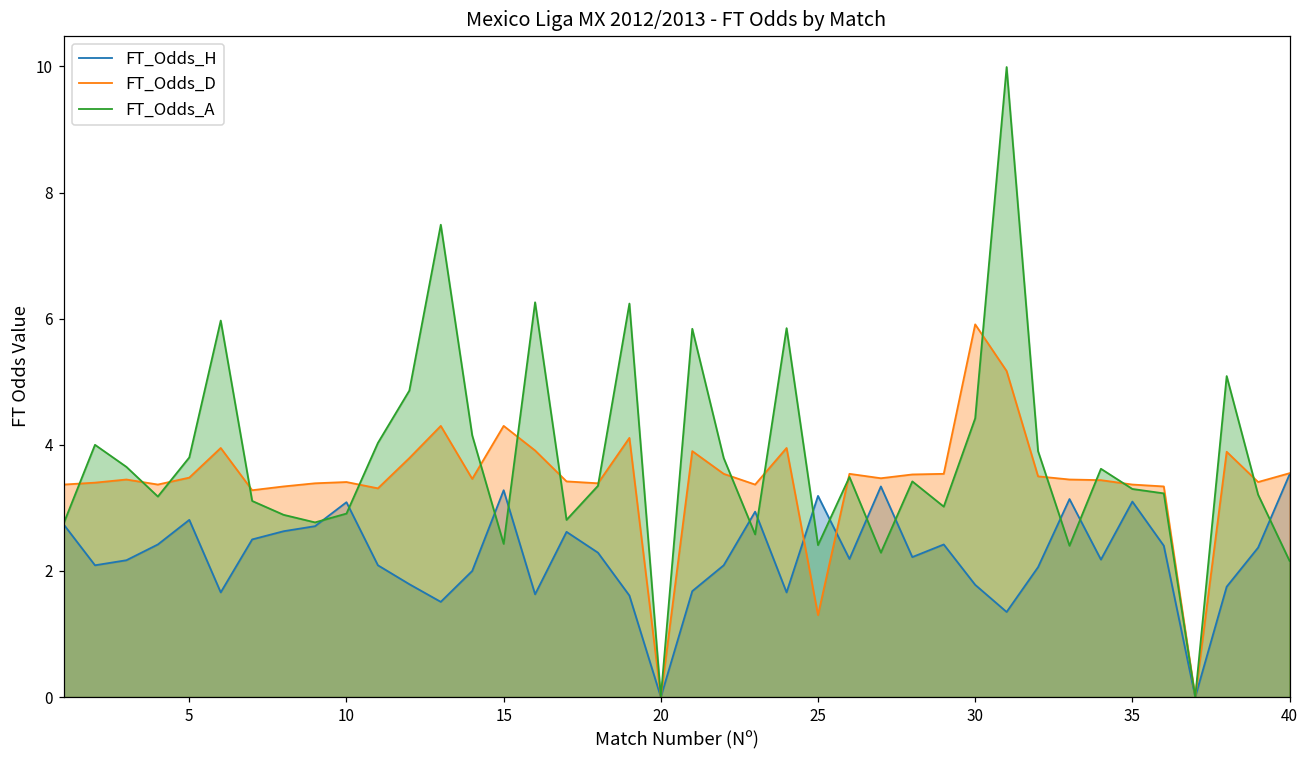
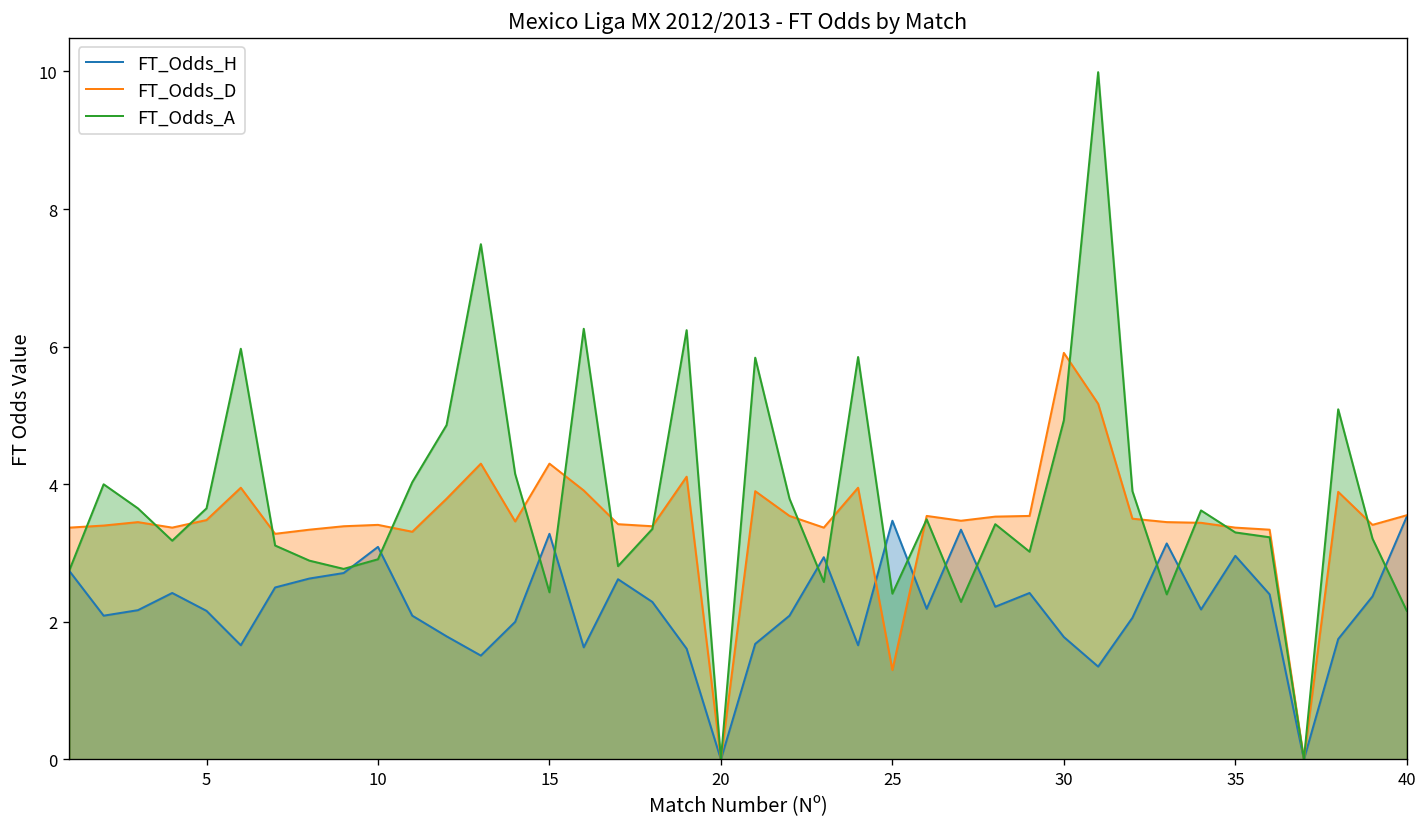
  {
    "FT_Odds_H": {
-     "5": 2.8,
+     "5": 2.2,
      "10": 3.1,
      "15": 3.3,
-     "25": 3.2,
+     "25": 3.5,
      "30": 1.8,
-     "35": 3.1
+     "35": 3.0
    },
    "FT_Odds_D": {
      "5": 3.5,
      "10": 3.4,
      "15": 4.3,
      "25": 1.3,
      "30": 5.9,
      "35": 3.4
    },
    "FT_Odds_A": {
-     "5": 3.8,
+     "5": 3.7,
      "10": 2.9,
      "15": 2.4,
      "25": 2.4,
-     "30": 4.4,
+     "30": 4.9,
      "35": 3.3,
      "40": 2.2
    }
  }
